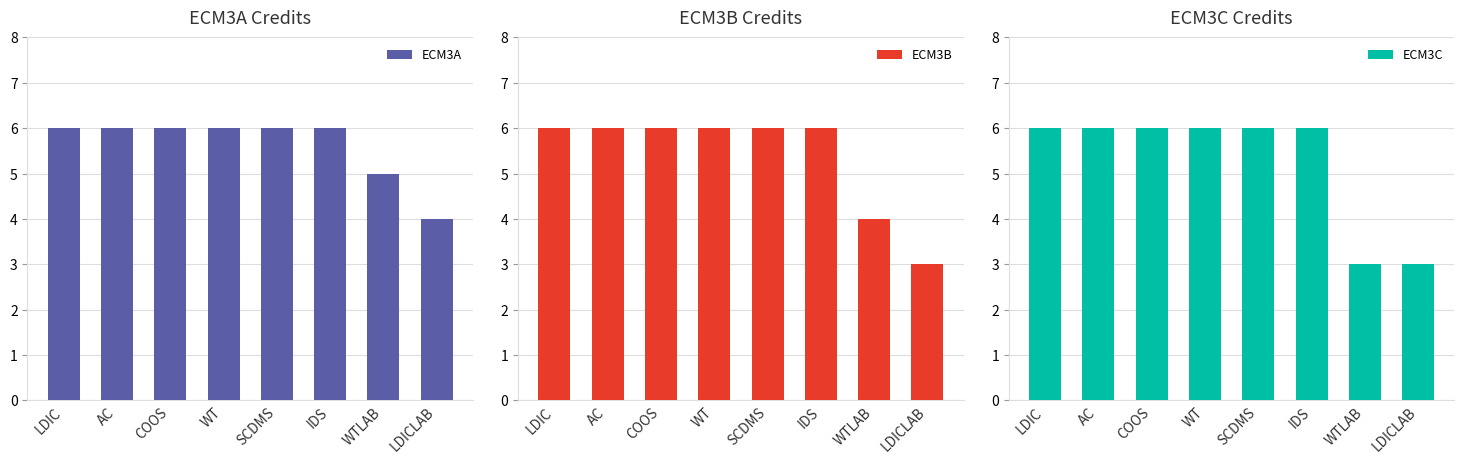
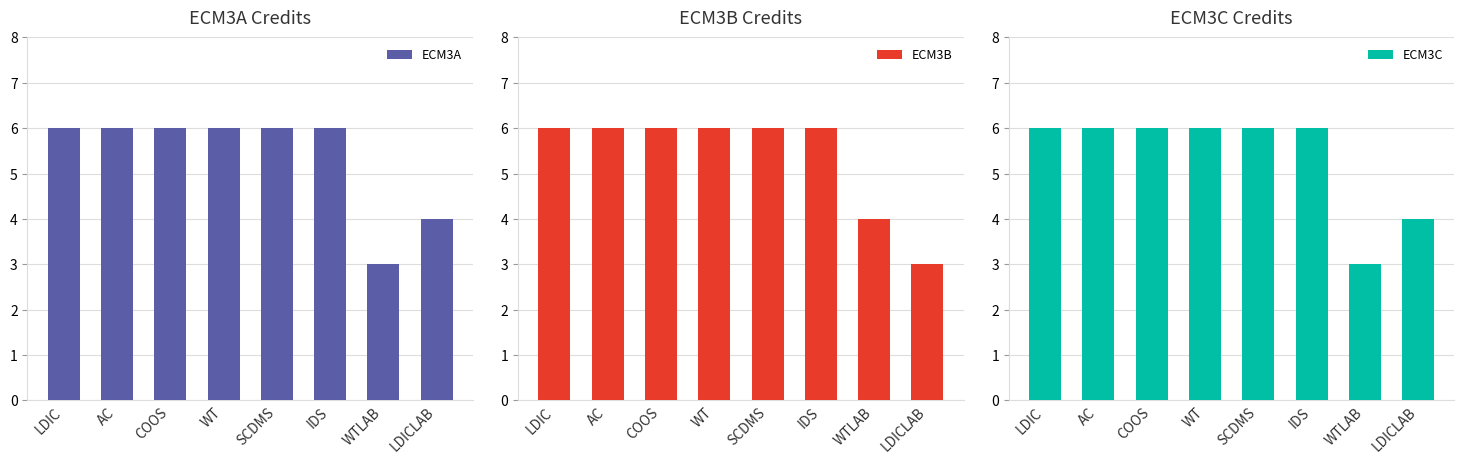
  {
    "ECM3A Credits": {
      "LDIC": 6,
      "AC": 6,
      "COOS": 6,
      "WT": 6,
      "SCDMS": 6,
      "IDS": 6,
-     "WTLAB": 5,
+     "WTLAB": 3,
      "LDICLAB": 4
    },
    "ECM3B Credits": {
      "LDIC": 6.0,
      "AC": 6.0,
      "COOS": 6.0,
      "WT": 6.0,
      "SCDMS": 6.0,
      "IDS": 6.0,
      "WTLAB": 4.0,
      "LDICLAB": 3.0
    },
    "ECM3C Credits": {
      "LDIC": 6,
      "AC": 6,
      "COOS": 6,
      "WT": 6,
      "SCDMS": 6,
      "IDS": 6,
      "WTLAB": 3,
-     "LDICLAB": 3
+     "LDICLAB": 4
    }
  }
